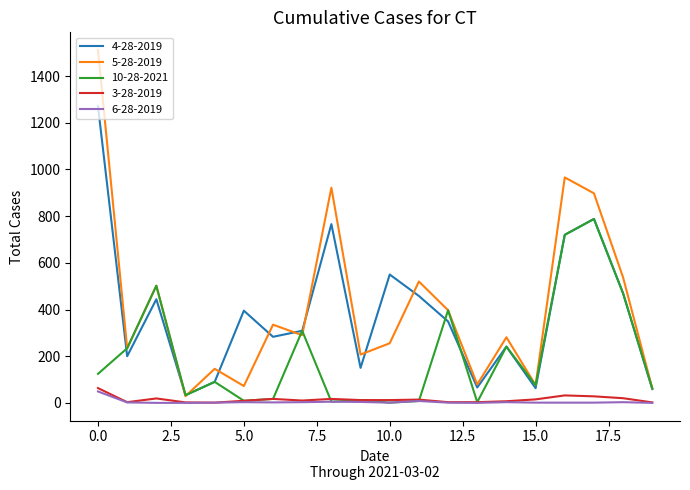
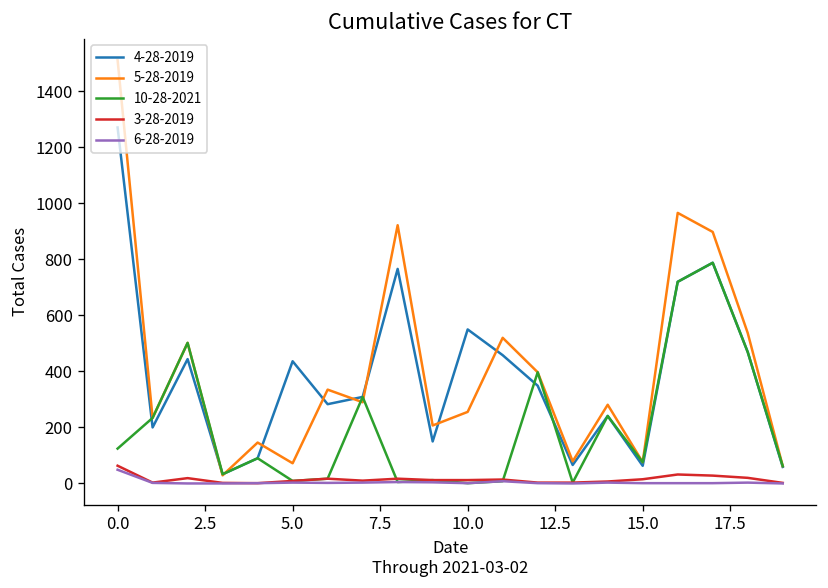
  {
    "4-28-2019": {
-     "5.0": 400,
+     "5.0": 440,
      "10.0": 550,
      "15.0": 60
    },
    "5-28-2019": {
      "5.0": 70,
      "10.0": 260
    },
    "10-28-2021": {
      "0.0": 120
    },
    "3-28-2019": {
      "0.0": 60,
      "15.0": 20
    },
    "6-28-2019": {
      "0.0": 50,
      "15.0": 0
    }
  }
